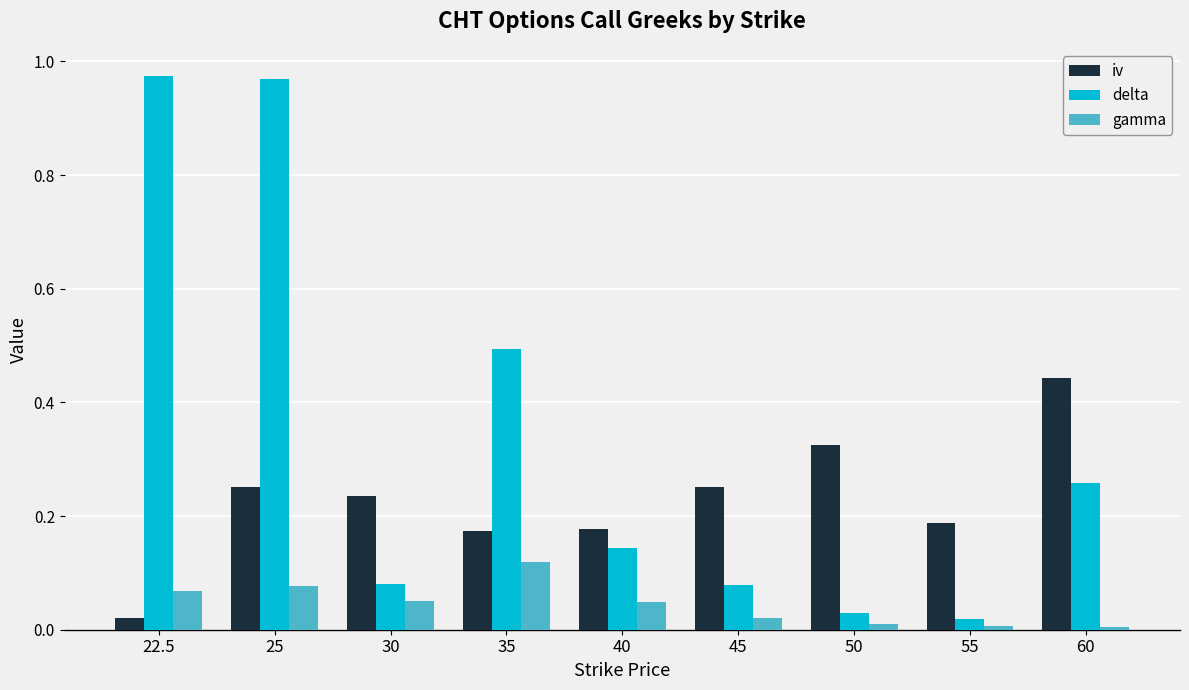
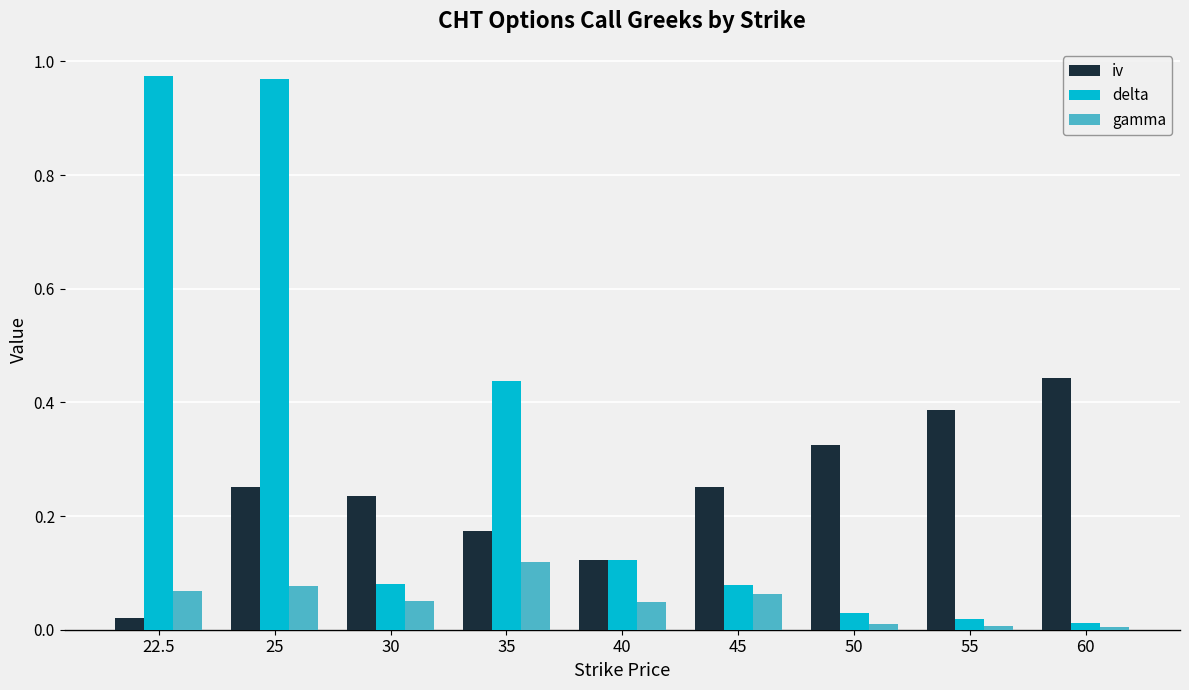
  {
    "iv": {
      "22.5": 0.02,
      "25": 0.25,
      "30": 0.24,
      "35": 0.17,
-     "40": 0.18,
+     "40": 0.12,
      "45": 0.25,
      "50": 0.32,
-     "55": 0.19,
+     "55": 0.39,
      "60": 0.44
    },
    "delta": {
      "22.5": 0.97,
      "25": 0.97,
      "30": 0.08,
-     "35": 0.49,
-     "40": 0.14,
+     "35": 0.44,
+     "40": 0.12,
      "45": 0.08,
      "50": 0.03,
      "55": 0.02,
-     "60": 0.26
+     "60": 0.01
    },
    "gamma": {
      "22.5": 0.07,
      "25": 0.08,
      "30": 0.05,
      "35": 0.12,
      "40": 0.05,
-     "45": 0.02,
+     "45": 0.06,
      "50": 0.01,
      "55": 0.01
    }
  }
